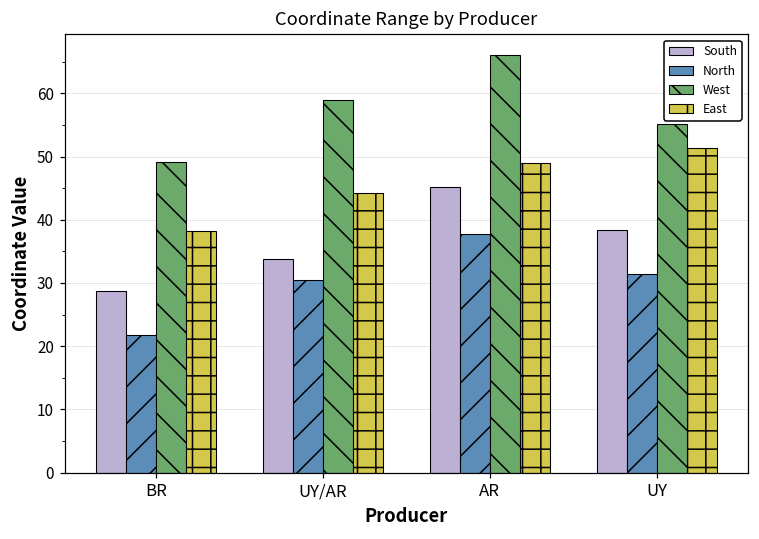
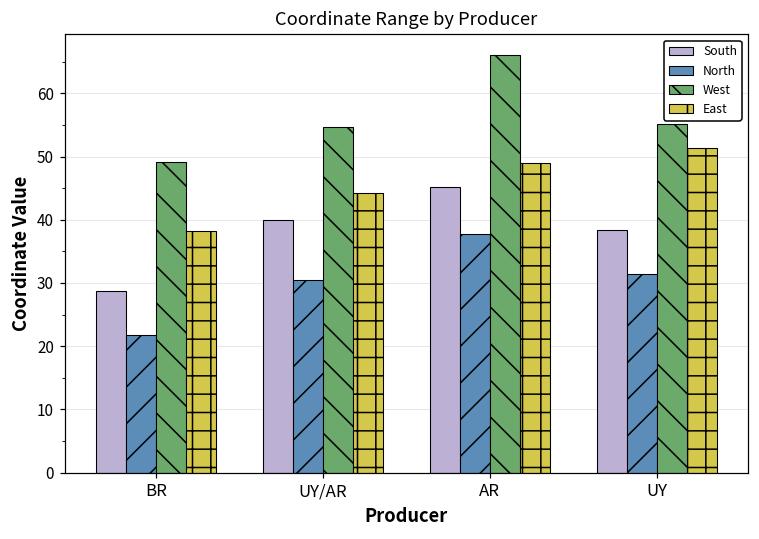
  {
    "South": {
      "BR": 29,
-     "UY/AR": 34,
+     "UY/AR": 40,
      "AR": 45,
      "UY": 38
    },
    "North": {
      "BR": 22,
      "UY/AR": 30,
      "AR": 38,
      "UY": 31
    },
    "West": {
      "BR": 49,
-     "UY/AR": 59,
+     "UY/AR": 55,
      "AR": 66,
      "UY": 55
    },
    "East": {
      "BR": 38,
      "UY/AR": 44,
      "AR": 49,
      "UY": 51
    }
  }
